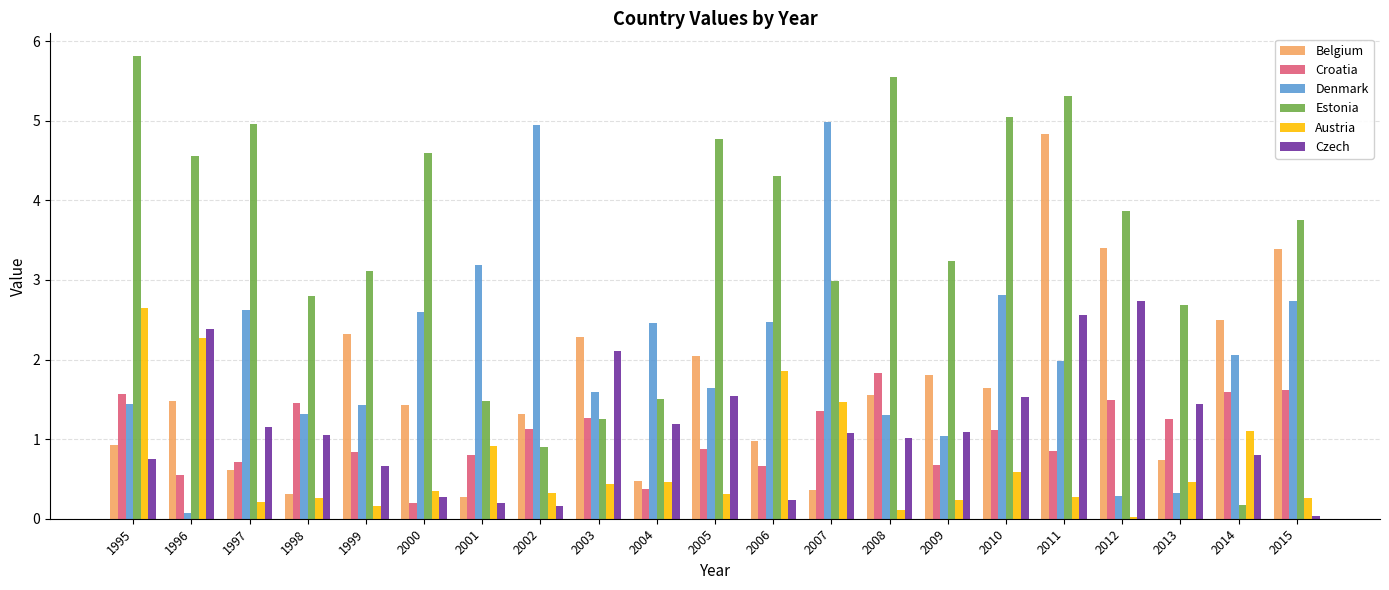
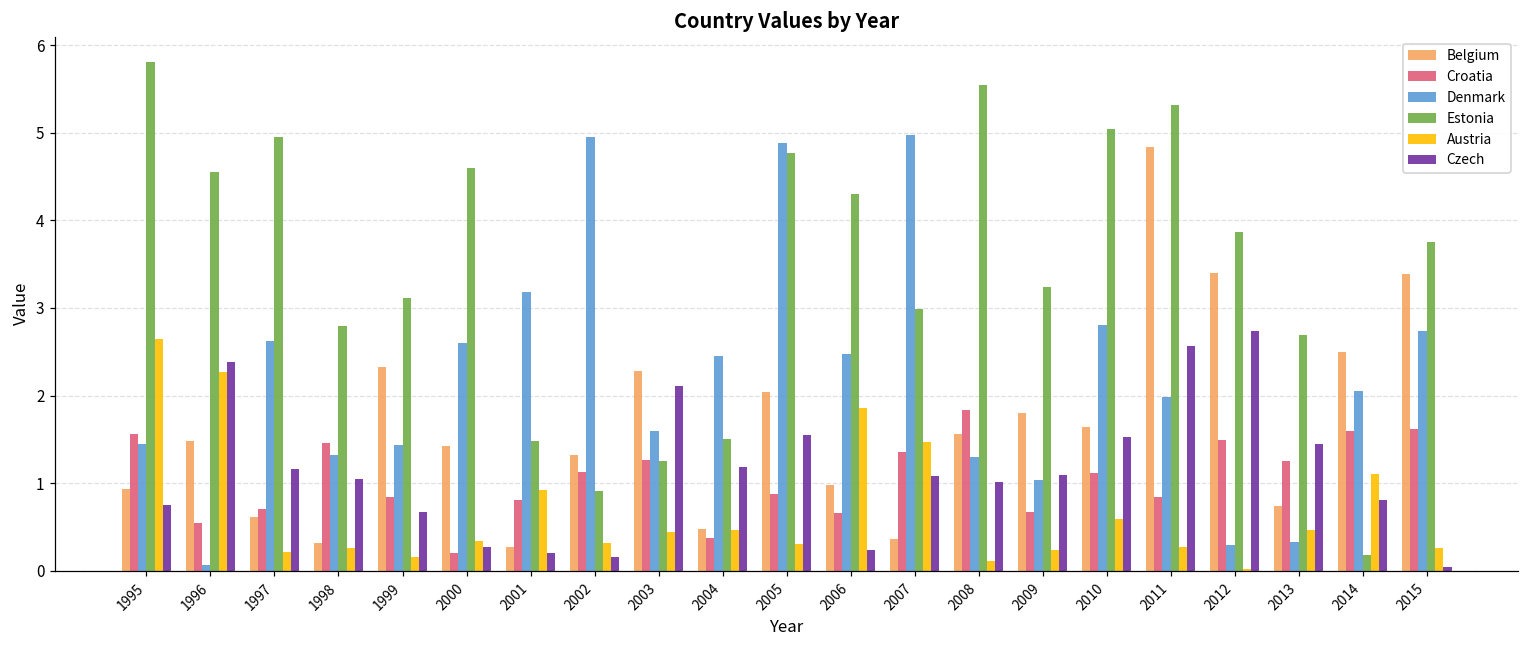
  {
    "Belgium": {
      "1995": 0.9,
      "1996": 1.5,
      "1997": 0.6,
      "1998": 0.3,
      "1999": 2.3,
      "2000": 1.4,
      "2001": 0.3,
      "2002": 1.3,
      "2003": 2.3,
      "2004": 0.5,
      "2005": 2.0,
      "2006": 1.0,
      "2007": 0.4,
      "2008": 1.6,
      "2009": 1.8,
      "2010": 1.6,
      "2011": 4.8,
      "2012": 3.4,
      "2013": 0.7,
      "2014": 2.5,
      "2015": 3.4
    },
    "Croatia": {
      "1995": 1.6,
      "1996": 0.5,
      "1997": 0.7,
      "1998": 1.5,
      "1999": 0.8,
      "2000": 0.2,
      "2001": 0.8,
      "2002": 1.1,
      "2003": 1.3,
      "2004": 0.4,
      "2005": 0.9,
      "2006": 0.7,
      "2007": 1.4,
      "2008": 1.8,
      "2009": 0.7,
      "2010": 1.1,
      "2011": 0.8,
      "2012": 1.5,
      "2013": 1.2,
      "2014": 1.6,
      "2015": 1.6
    },
    "Denmark": {
      "1995": 1.4,
      "1996": 0.1,
      "1997": 2.6,
      "1998": 1.3,
      "1999": 1.4,
      "2000": 2.6,
      "2001": 3.2,
      "2002": 5.0,
      "2003": 1.6,
      "2004": 2.5,
-     "2005": 1.6,
+     "2005": 4.9,
      "2006": 2.5,
      "2007": 5.0,
      "2008": 1.3,
      "2009": 1.0,
      "2010": 2.8,
      "2011": 2.0,
      "2012": 0.3,
      "2013": 0.3,
      "2014": 2.1,
      "2015": 2.7
    },
    "Estonia": {
      "1995": 5.8,
      "1996": 4.6,
      "1997": 5.0,
      "1998": 2.8,
      "1999": 3.1,
      "2000": 4.6,
      "2001": 1.5,
      "2002": 0.9,
      "2003": 1.2,
      "2004": 1.5,
      "2005": 4.8,
      "2006": 4.3,
      "2007": 3.0,
      "2008": 5.5,
      "2009": 3.2,
      "2010": 5.0,
      "2011": 5.3,
      "2012": 3.9,
      "2013": 2.7,
      "2014": 0.2,
      "2015": 3.8
    },
    "Austria": {
      "1995": 2.6,
      "1996": 2.3,
      "1997": 0.2,
      "1998": 0.3,
      "1999": 0.2,
      "2000": 0.3,
      "2001": 0.9,
      "2002": 0.3,
      "2003": 0.4,
      "2004": 0.5,
      "2005": 0.3,
      "2006": 1.9,
      "2007": 1.5,
      "2008": 0.1,
      "2009": 0.2,
      "2010": 0.6,
      "2011": 0.3,
      "2013": 0.5,
      "2014": 1.1,
      "2015": 0.3
    },
    "Czech": {
      "1995": 0.7,
      "1996": 2.4,
      "1997": 1.2,
      "1998": 1.1,
      "1999": 0.7,
      "2000": 0.3,
      "2001": 0.2,
      "2002": 0.2,
      "2003": 2.1,
      "2004": 1.2,
      "2005": 1.5,
      "2006": 0.2,
      "2007": 1.1,
      "2008": 1.0,
      "2009": 1.1,
      "2010": 1.5,
      "2011": 2.6,
      "2012": 2.7,
      "2013": 1.4,
      "2014": 0.8,
      "2015": 0.0
    }
  }
